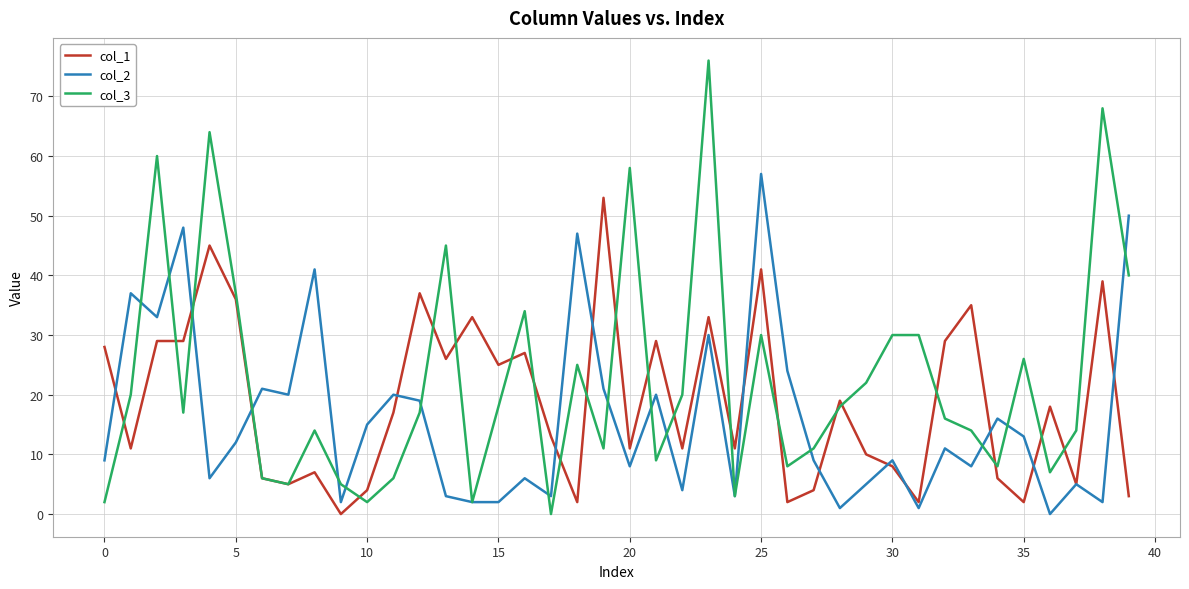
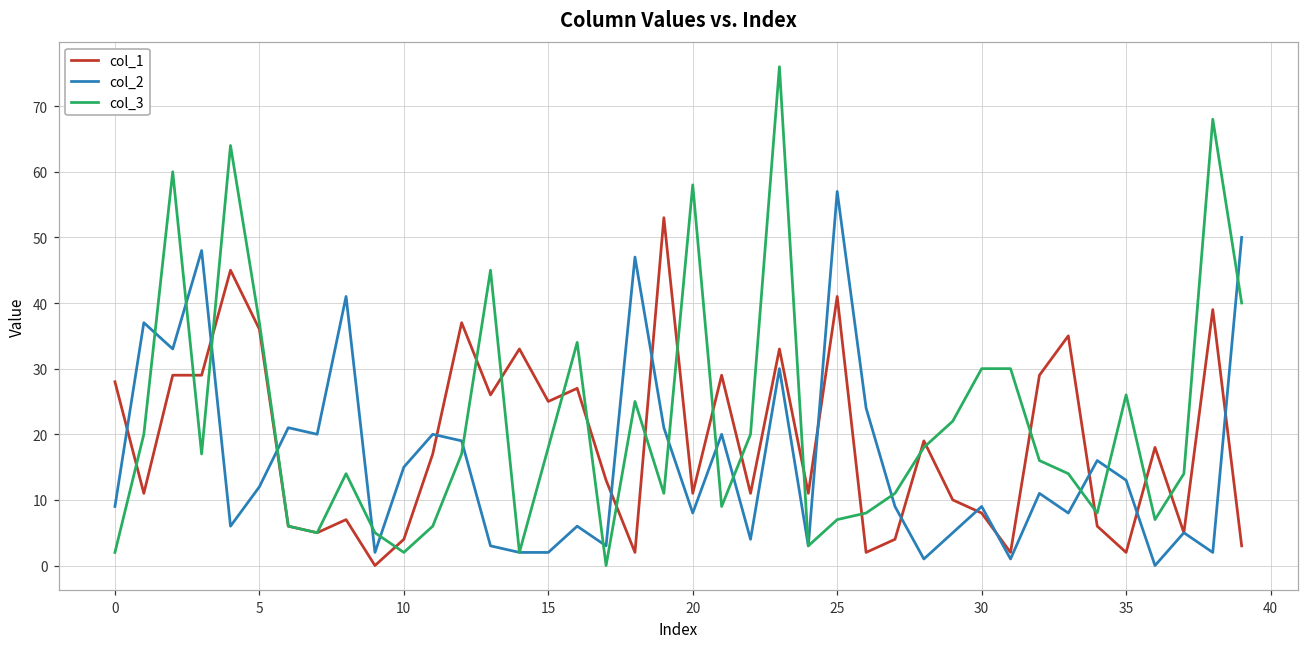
  {
    "col_1": {
      "0": 28,
      "5": 36,
      "10": 4,
      "15": 25,
      "20": 11,
      "25": 41,
      "30": 8,
      "35": 2
    },
    "col_2": {
      "0": 9,
      "5": 12,
      "10": 15,
      "15": 2,
      "20": 8,
      "25": 57,
      "30": 9,
      "35": 13
    },
    "col_3": {
      "0": 2,
      "5": 37,
      "10": 2,
      "15": 18,
      "20": 58,
-     "25": 30,
+     "25": 7,
      "30": 30,
      "35": 26
    }
  }
